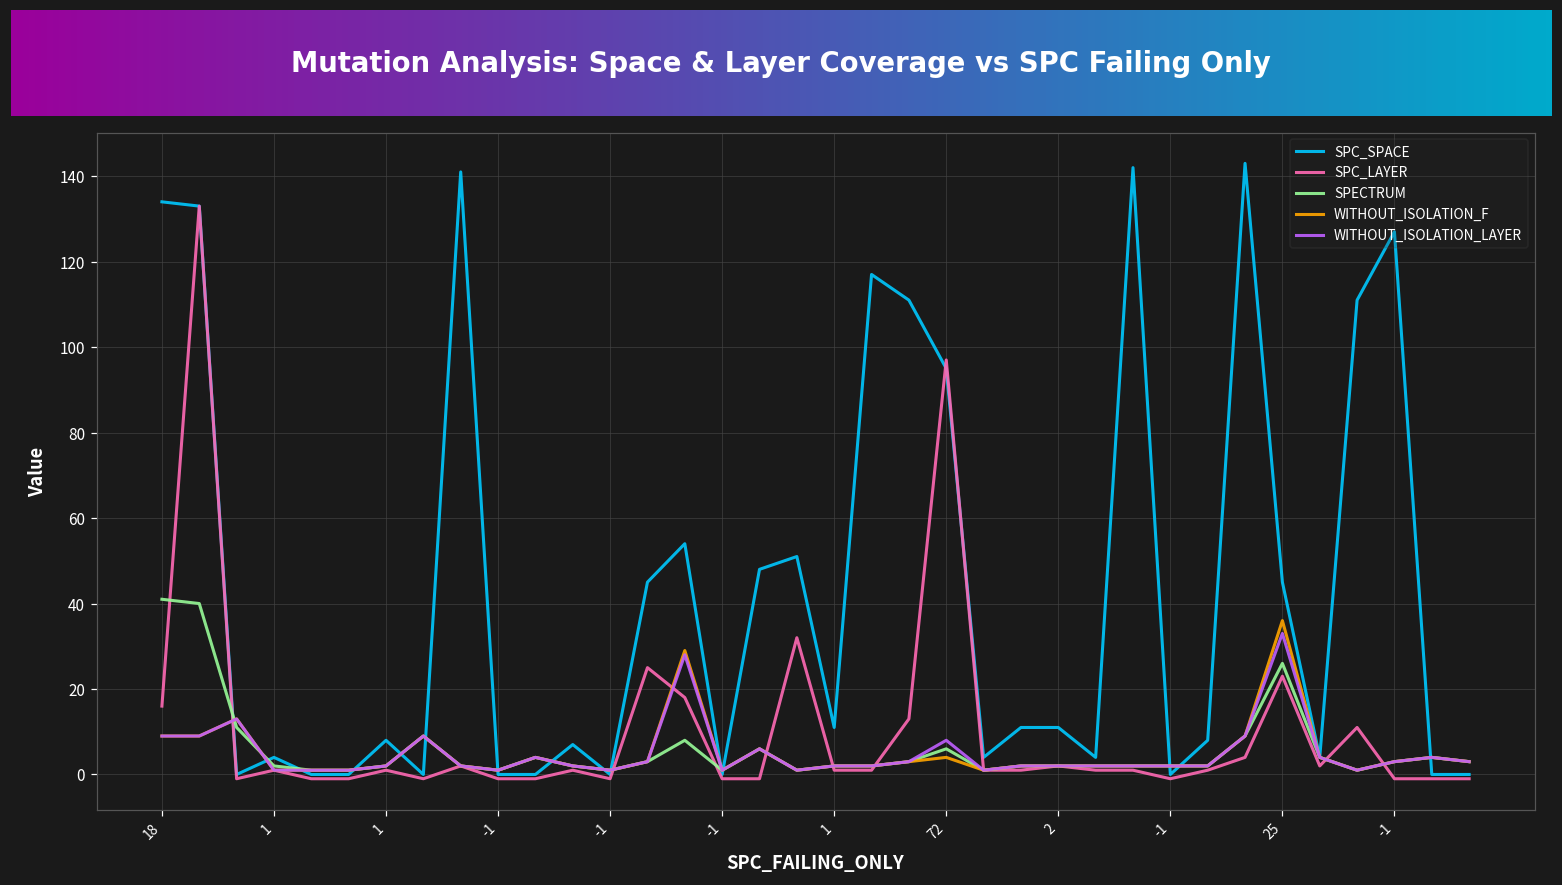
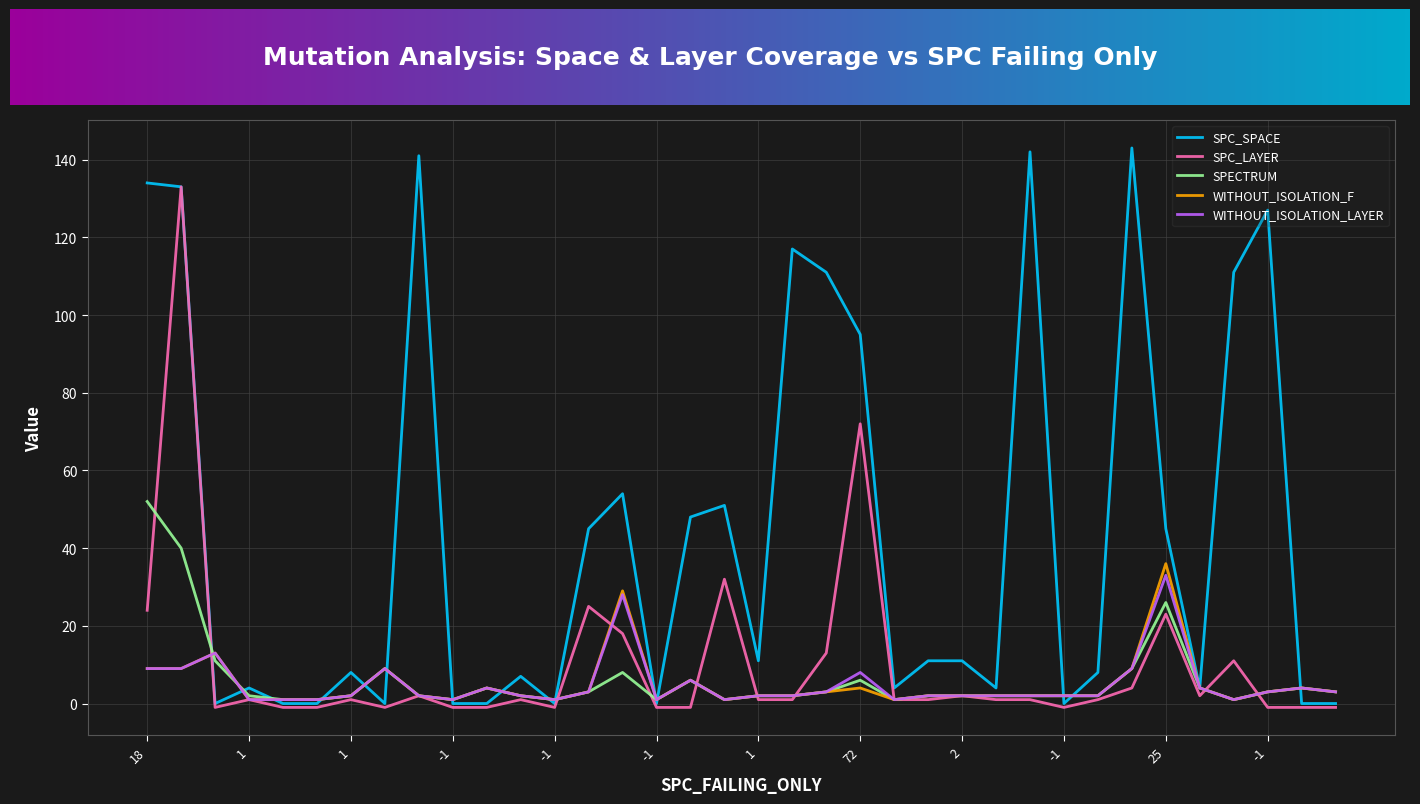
  {
    "SPC_SPACE": {
      "18": 134,
      "72": 95
    },
    "SPC_LAYER": {
-     "18": 16,
-     "72": 97
+     "18": 24,
+     "72": 72
    },
    "SPECTRUM": {
-     "18": 41,
+     "18": 52,
      "72": 6
    },
    "WITHOUT_ISOLATION_F": {
      "72": 4
    },
    "WITHOUT_ISOLATION_LAYER": {
      "72": 8
    }
  }
